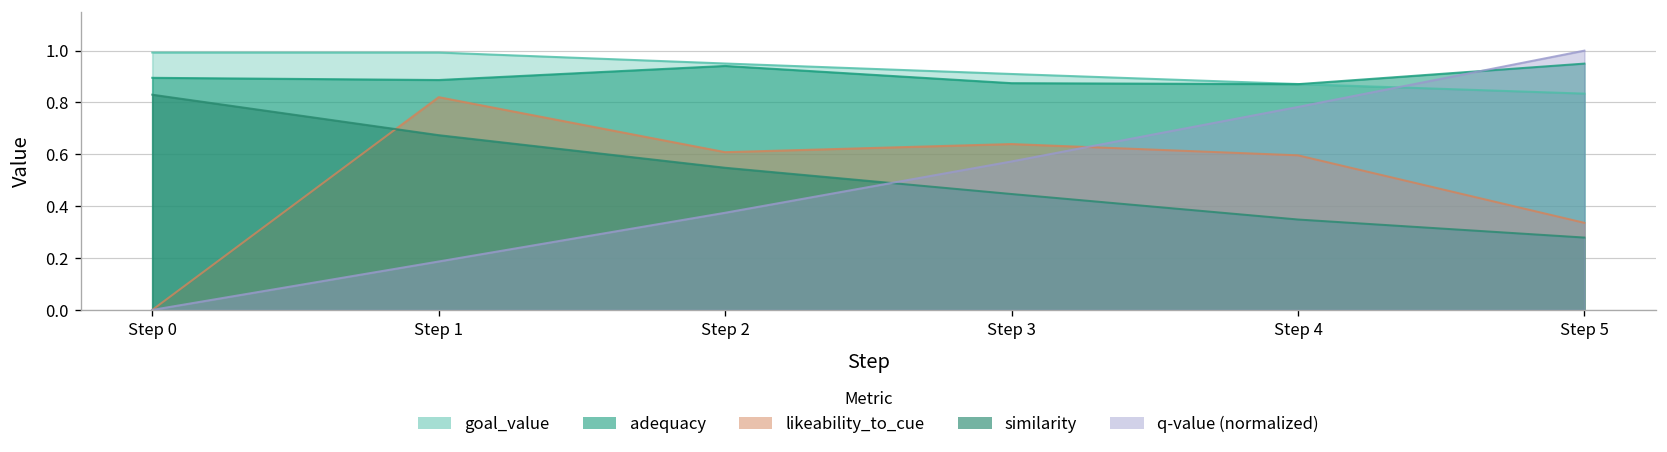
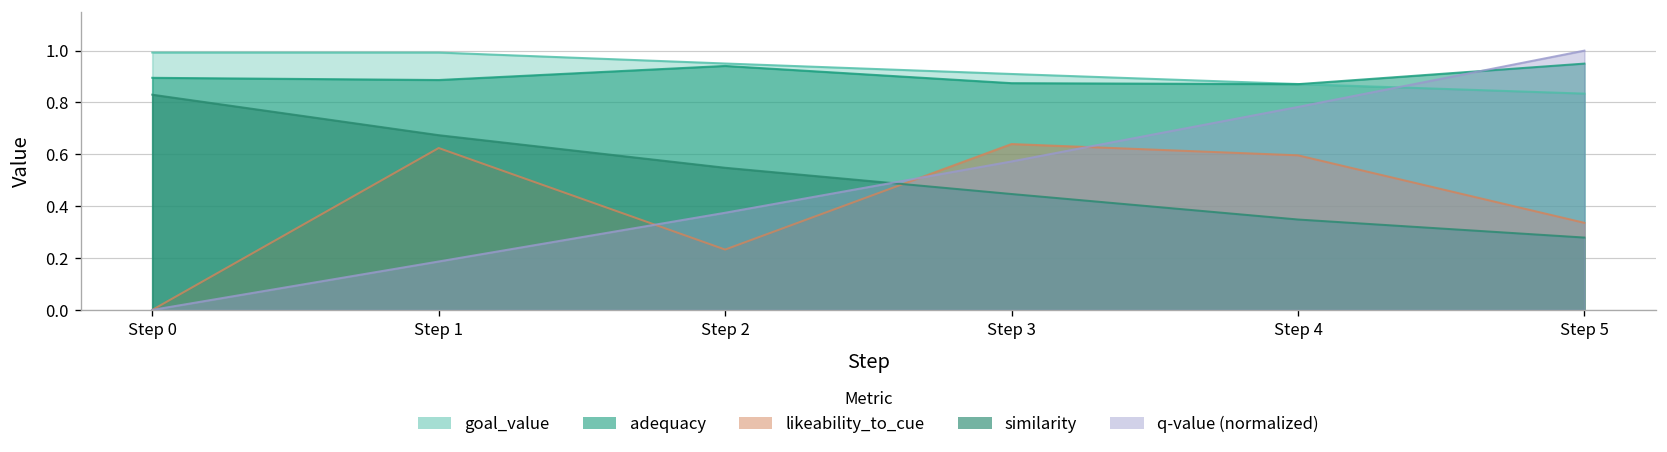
  {
    "likeability_to_cue": {
-     "Step 1": 0.82,
-     "Step 2": 0.61,
+     "Step 1": 0.62,
+     "Step 2": 0.23,
      "Step 3": 0.64,
      "Step 4": 0.60,
      "Step 5": 0.34
    }
  }
